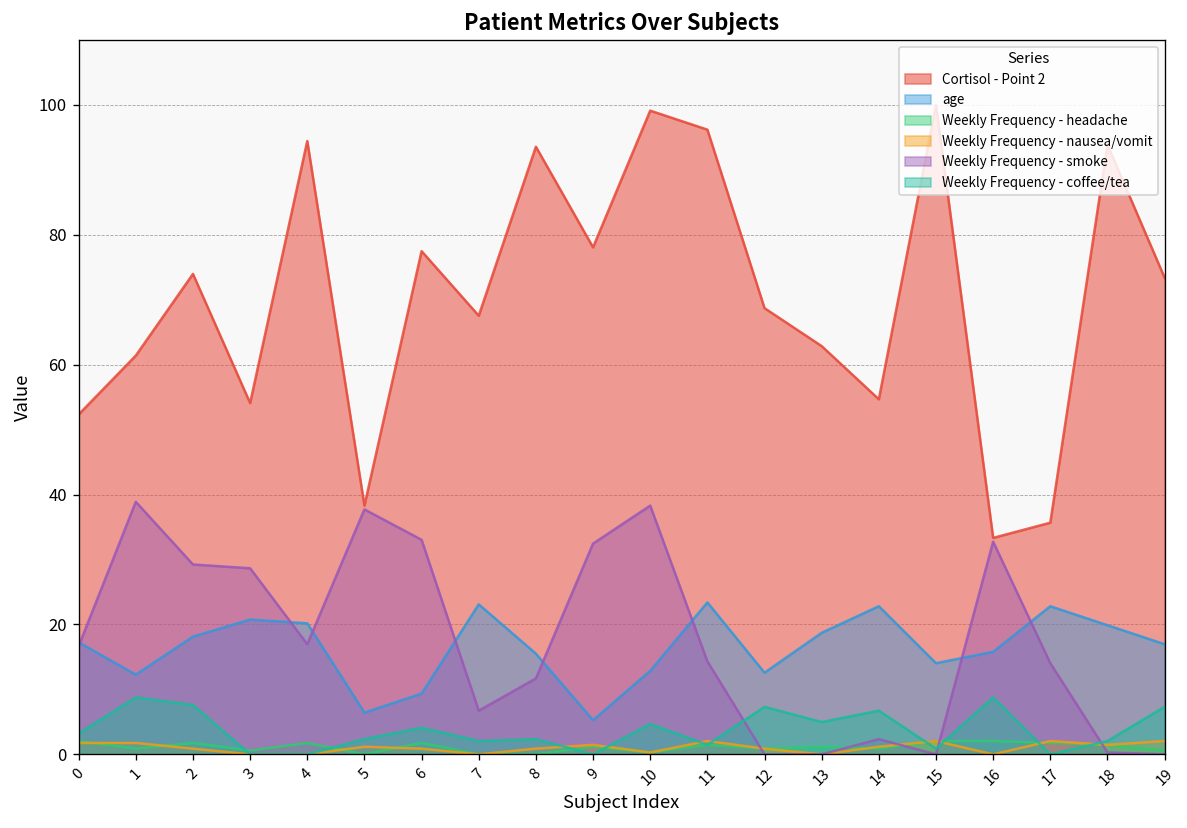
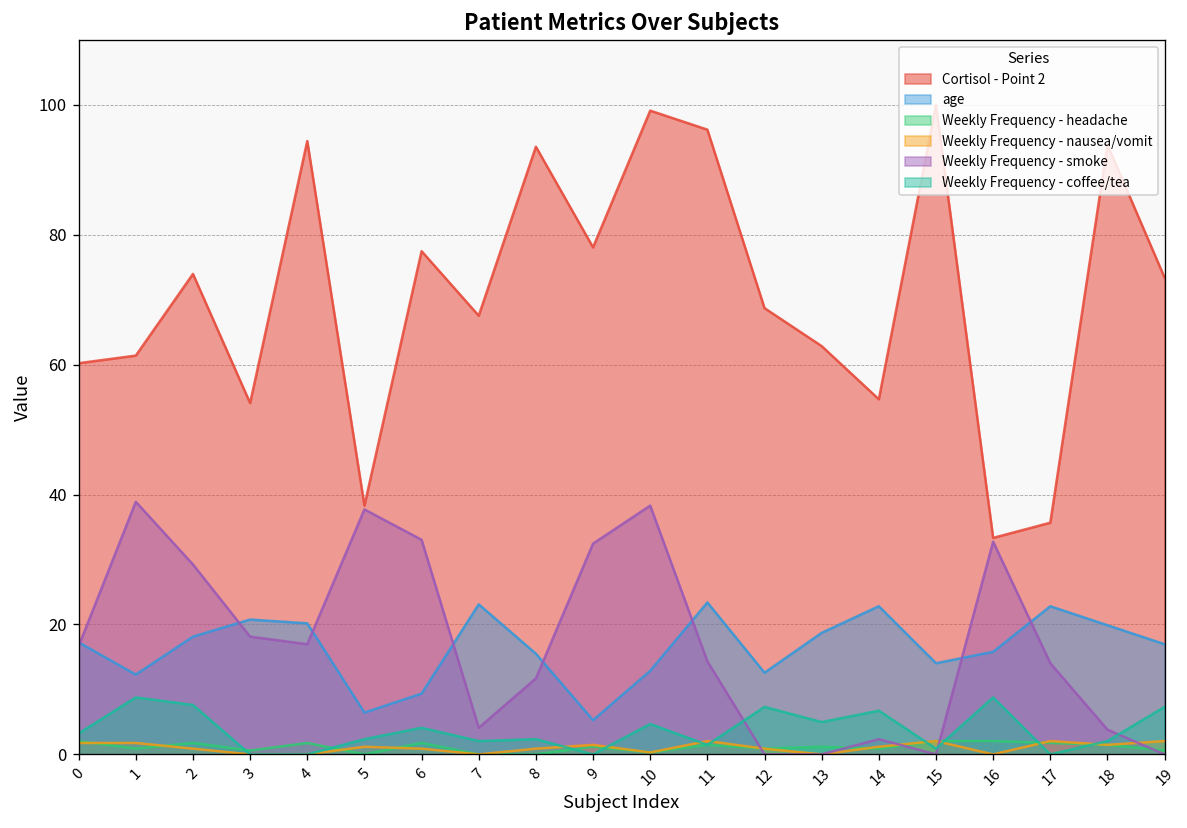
  {
    "Cortisol - Point 2": {
-     "0": 52,
+     "0": 60,
      "1": 61,
      "2": 74,
      "3": 54,
      "4": 94,
      "5": 38,
      "6": 77,
      "7": 68,
      "8": 94,
      "9": 78,
      "10": 99,
      "11": 96,
      "12": 69,
      "13": 63,
      "14": 55,
      "16": 33,
      "17": 36,
      "19": 73
    },
    "Weekly Frequency - nausea/vomit": {
      "1": 2,
      "2": 1,
      "5": 1,
      "6": 1,
      "8": 1,
      "11": 2,
      "16": 0,
      "19": 2
    },
    "Weekly Frequency - smoke": {
      "0": 17,
      "1": 39,
      "2": 29,
-     "3": 29,
+     "3": 18,
      "4": 17,
      "5": 38,
      "6": 33,
-     "7": 7,
+     "7": 4,
      "8": 12,
      "9": 32,
      "10": 38,
      "11": 14,
      "12": 0,
      "14": 2,
      "15": 0,
      "16": 33,
      "17": 14,
-     "18": 0,
+     "18": 4,
      "19": 0
    }
  }
